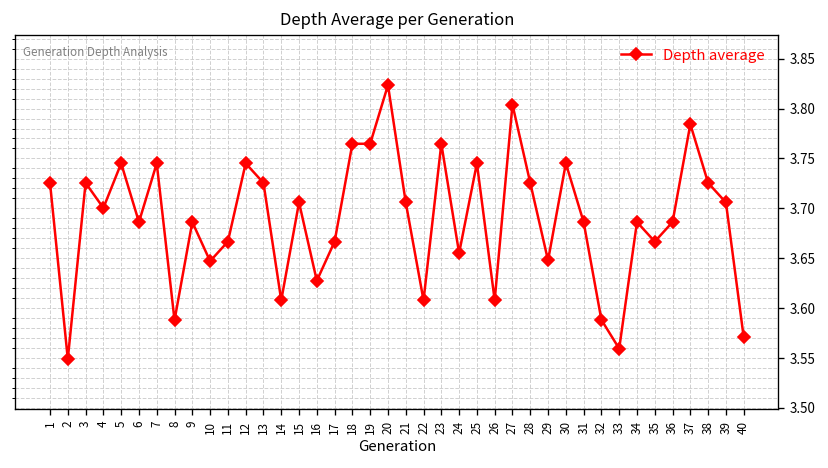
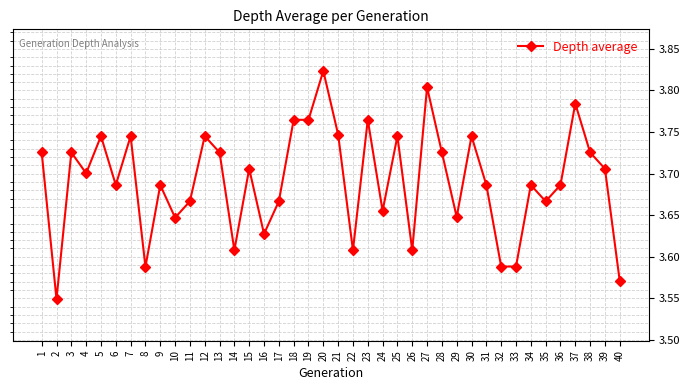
  {
    "1": 3.73,
    "2": 3.55,
    "3": 3.73,
    "4": 3.70,
    "5": 3.75,
    "6": 3.69,
    "7": 3.75,
    "8": 3.59,
    "9": 3.69,
    "10": 3.65,
    "11": 3.67,
    "12": 3.75,
    "13": 3.73,
    "14": 3.61,
    "15": 3.71,
    "16": 3.63,
    "17": 3.67,
    "18": 3.76,
    "19": 3.76,
    "20": 3.82,
-   "21": 3.71,
+   "21": 3.75,
    "22": 3.61,
    "23": 3.76,
    "24": 3.66,
    "25": 3.75,
    "26": 3.61,
    "27": 3.80,
    "28": 3.73,
    "29": 3.65,
    "30": 3.75,
    "31": 3.69,
    "32": 3.59,
-   "33": 3.56,
+   "33": 3.59,
    "34": 3.69,
    "35": 3.67,
    "36": 3.69,
    "37": 3.78,
    "38": 3.73,
    "39": 3.71,
    "40": 3.57
  }
